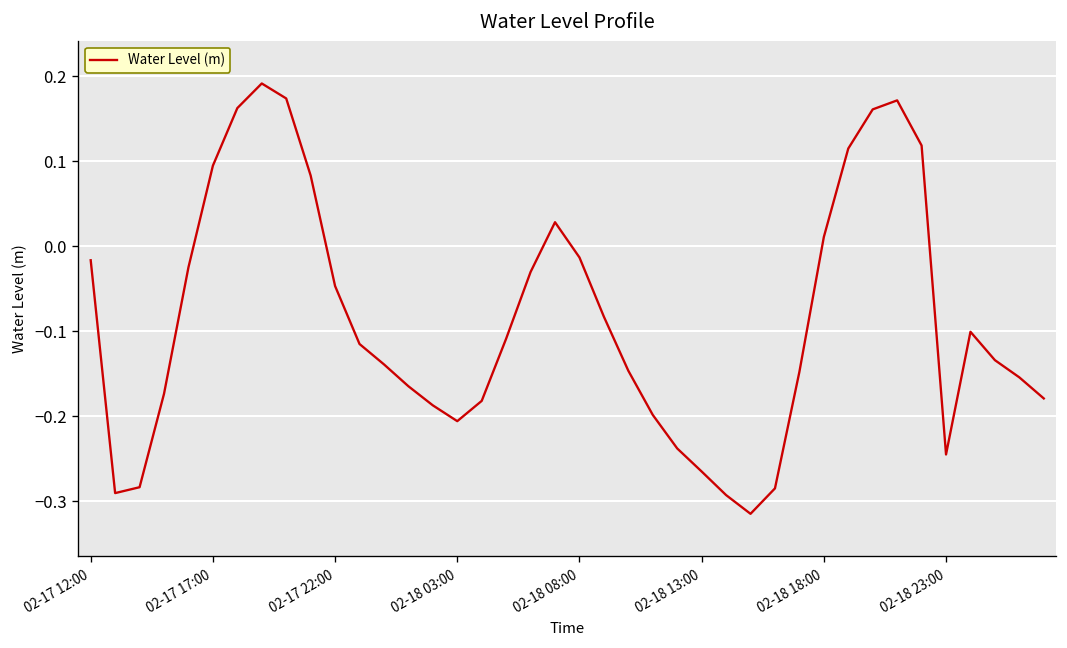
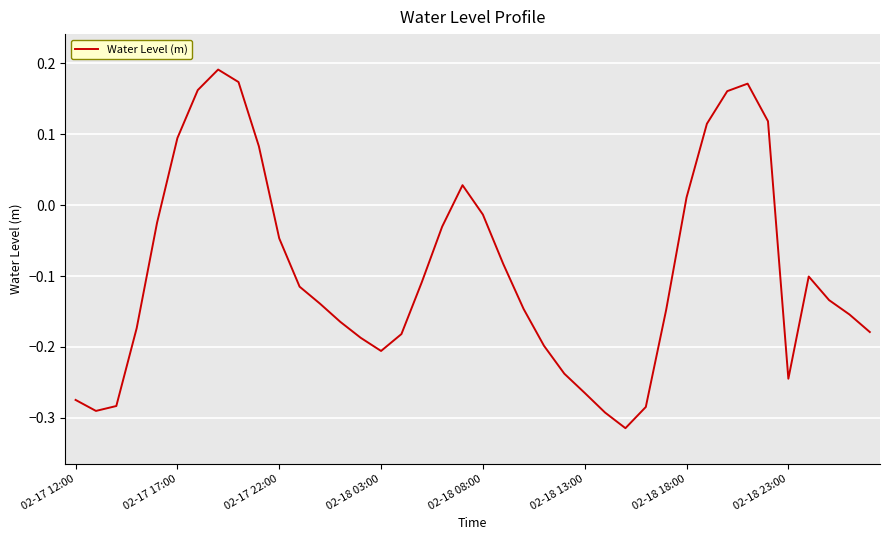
  {
-   "02-17 12:00": -0.02,
+   "02-17 12:00": -0.27,
    "02-17 17:00": 0.09,
    "02-17 22:00": -0.05,
    "02-18 03:00": -0.21,
    "02-18 08:00": -0.01,
    "02-18 13:00": -0.26,
    "02-18 18:00": 0.01,
    "02-18 23:00": -0.24
  }
